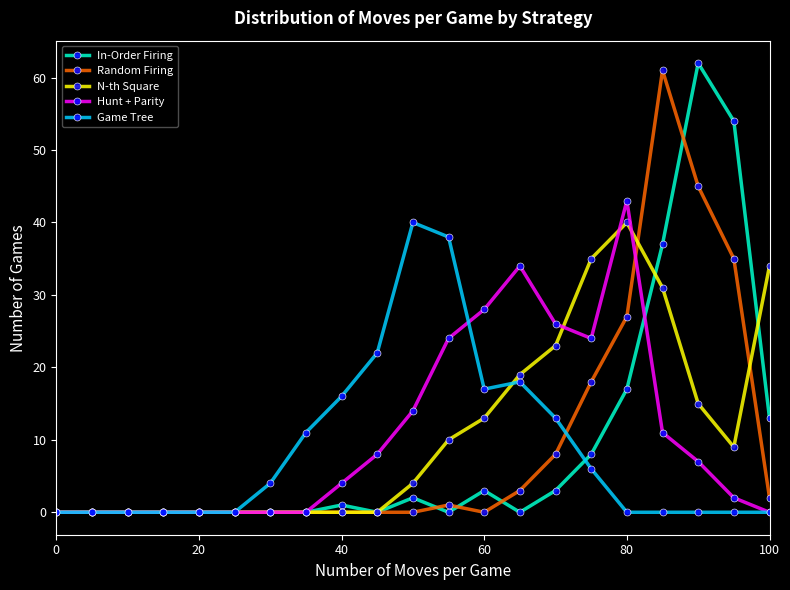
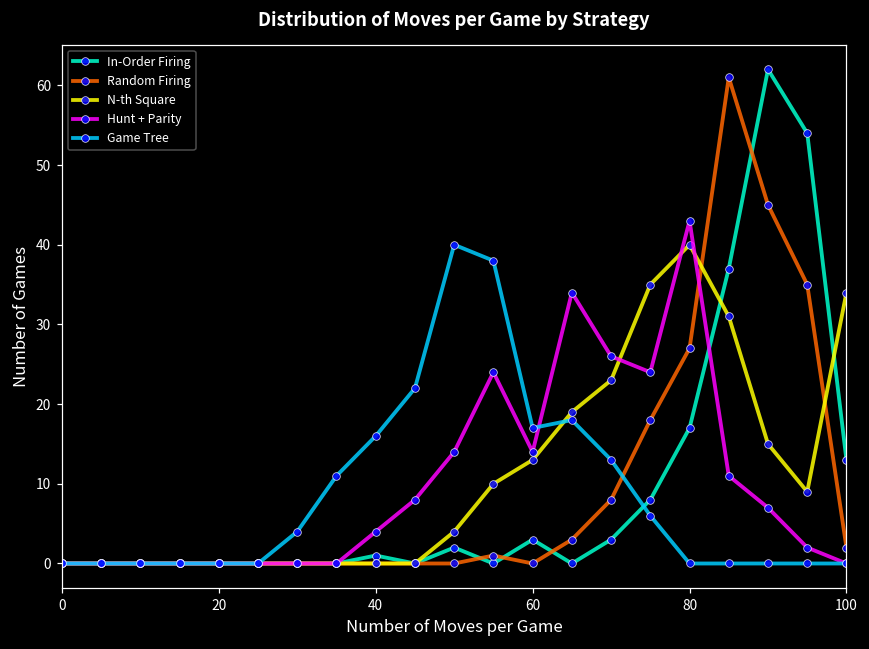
  {
    "In-Order Firing": {
      "40": 1,
      "60": 3,
      "80": 17,
      "100": 13
    },
    "Random Firing": {
      "60": 0,
      "80": 27,
      "100": 2
    },
    "N-th Square": {
      "60": 13,
      "80": 40,
      "100": 34
    },
    "Hunt + Parity": {
      "40": 4,
-     "60": 28,
+     "60": 14,
      "80": 43
    },
    "Game Tree": {
      "40": 16,
      "60": 17,
      "80": 0
    }
  }
